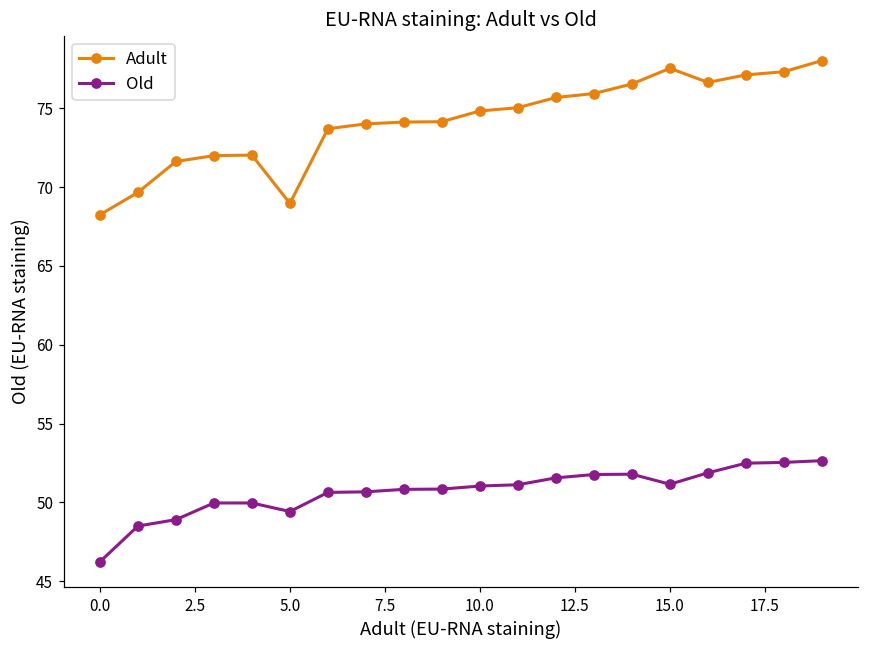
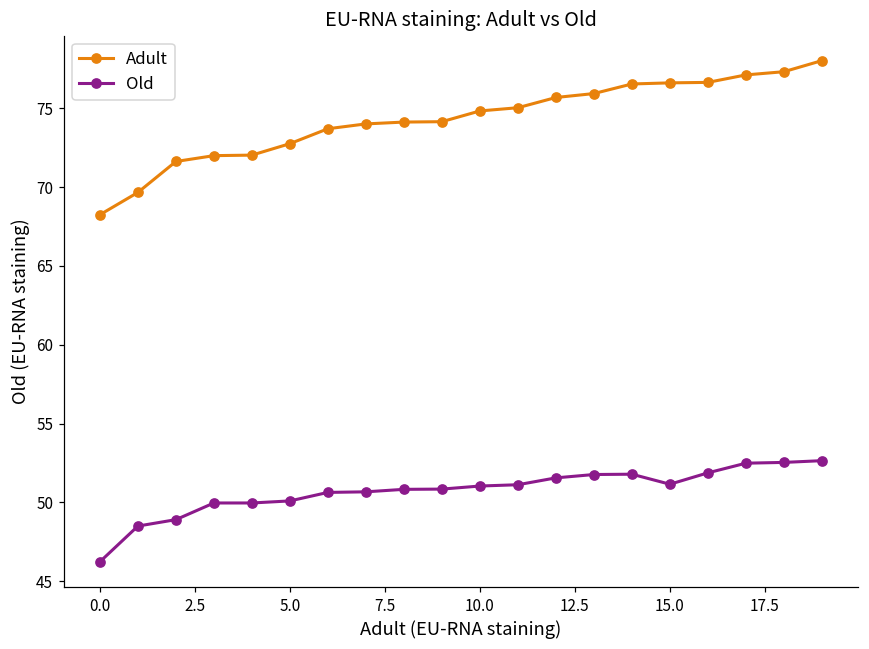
  {
    "Adult": {
      "0.0": 68.2,
-     "5.0": 69.0,
+     "5.0": 72.8,
      "10.0": 74.8,
-     "15.0": 77.5
+     "15.0": 76.6
    },
    "Old": {
      "0.0": 46.2,
-     "5.0": 49.4,
+     "5.0": 50.1,
      "10.0": 51.0,
      "15.0": 51.2
    }
  }
